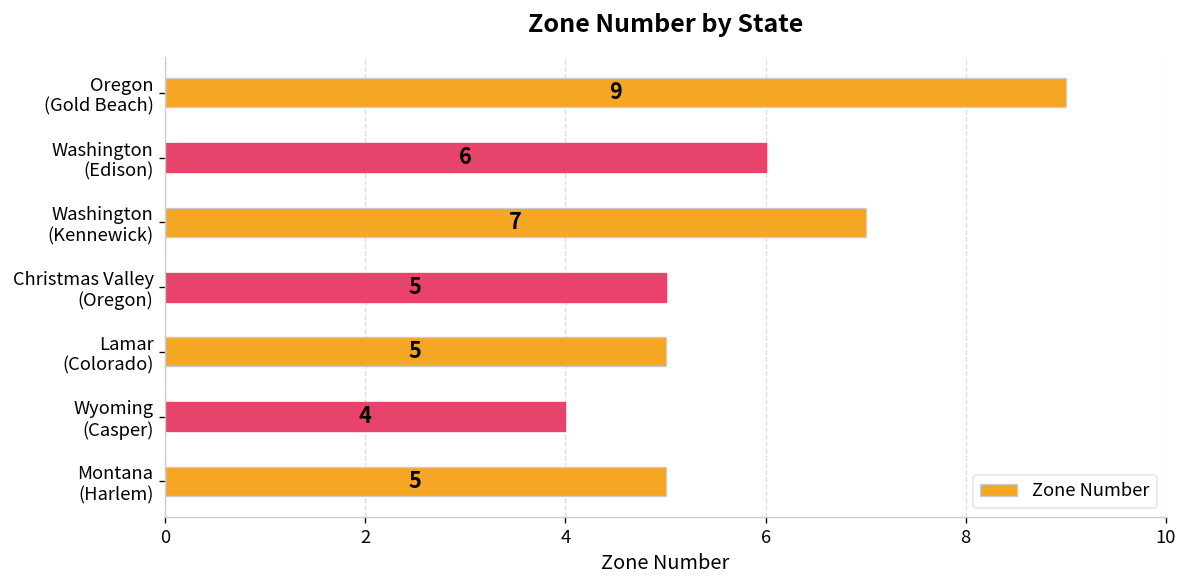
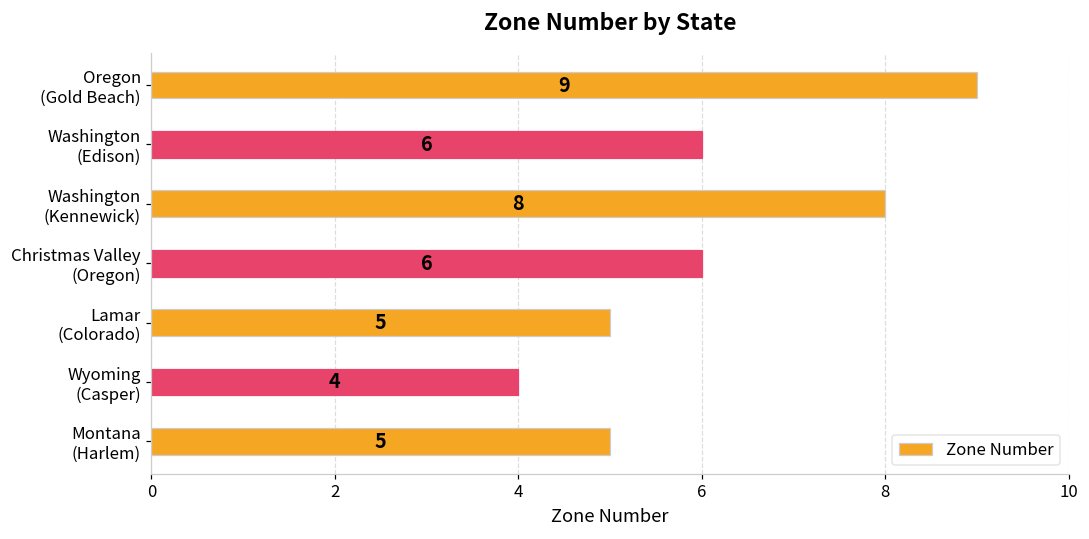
  {
    "Oregon (Gold Beach)": 9,
    "Washington (Edison)": 6,
-   "Washington (Kennewick)": 7,
-   "Christmas Valley (Oregon)": 5,
+   "Washington (Kennewick)": 8,
+   "Christmas Valley (Oregon)": 6,
    "Lamar (Colorado)": 5,
    "Wyoming (Casper)": 4,
    "Montana (Harlem)": 5
  }
